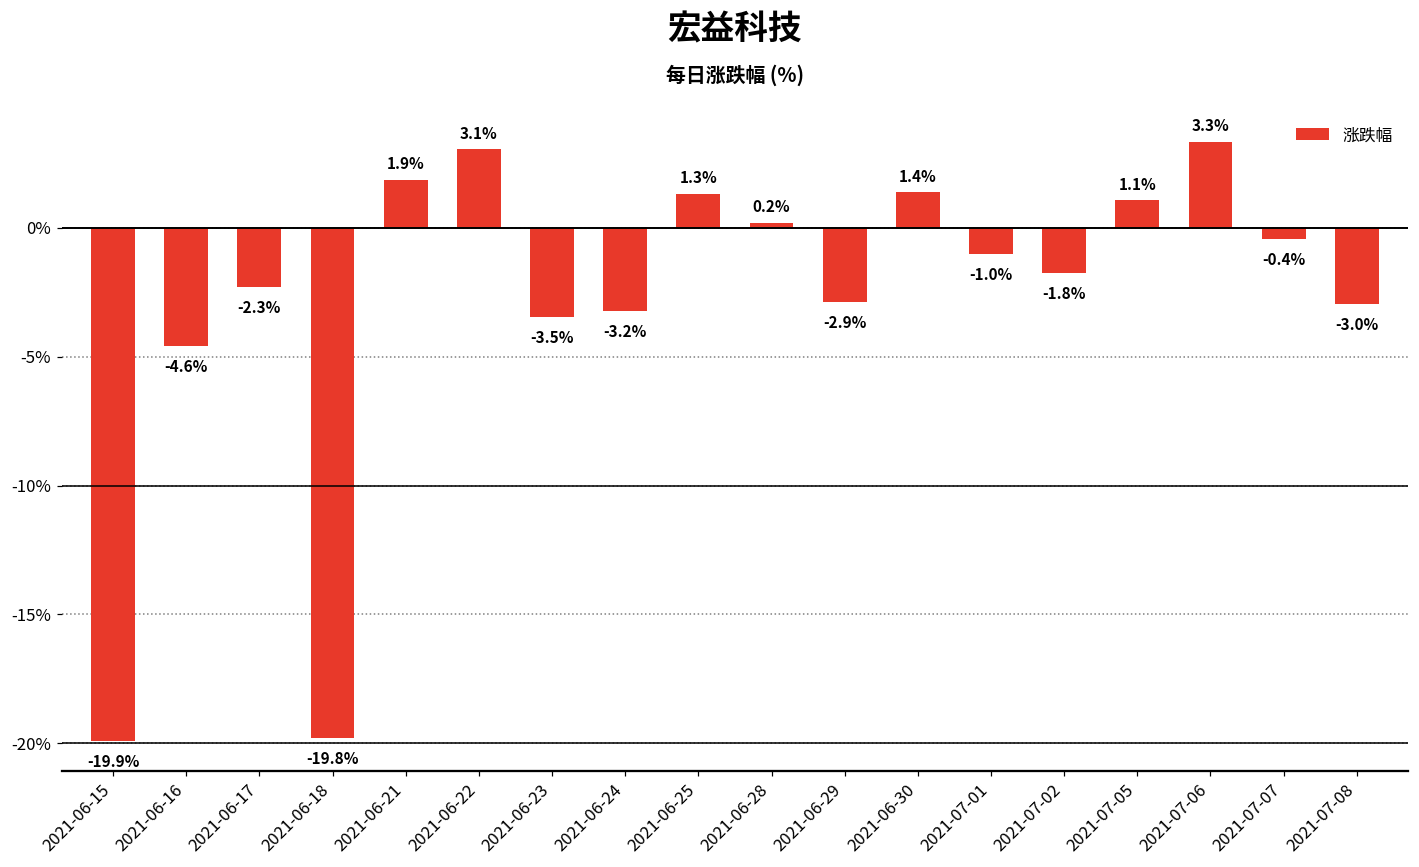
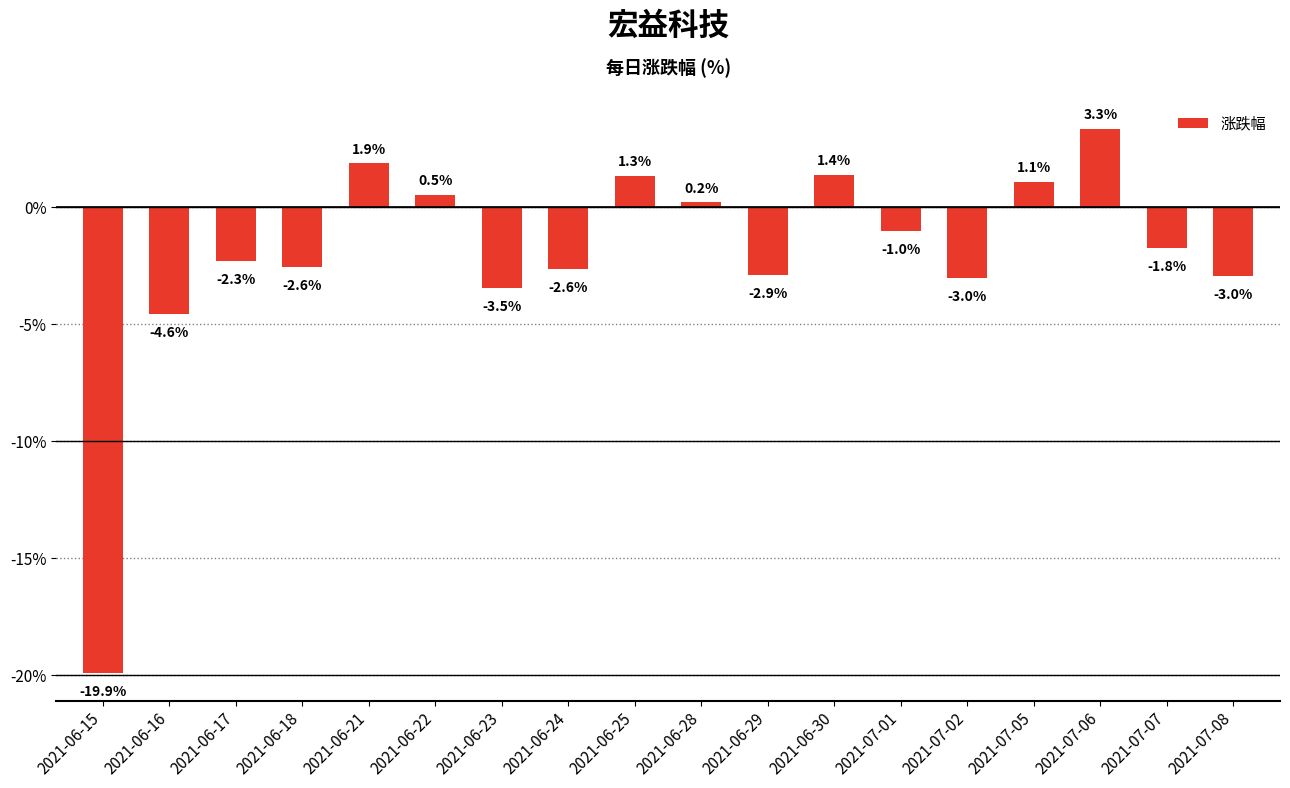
  {
    "2021-06-15": "-19.9%",
    "2021-06-16": "-4.6%",
    "2021-06-17": "-2.3%",
-   "2021-06-18": "-19.8%",
+   "2021-06-18": "-2.6%",
    "2021-06-21": "1.9%",
-   "2021-06-22": "3.1%",
+   "2021-06-22": "0.5%",
    "2021-06-23": "-3.5%",
-   "2021-06-24": "-3.2%",
+   "2021-06-24": "-2.6%",
    "2021-06-25": "1.3%",
    "2021-06-28": "0.2%",
    "2021-06-29": "-2.9%",
    "2021-06-30": "1.4%",
    "2021-07-01": "-1.0%",
-   "2021-07-02": "-1.8%",
+   "2021-07-02": "-3.0%",
    "2021-07-05": "1.1%",
    "2021-07-06": "3.3%",
-   "2021-07-07": "-0.4%",
+   "2021-07-07": "-1.8%",
    "2021-07-08": "-3.0%"
  }
